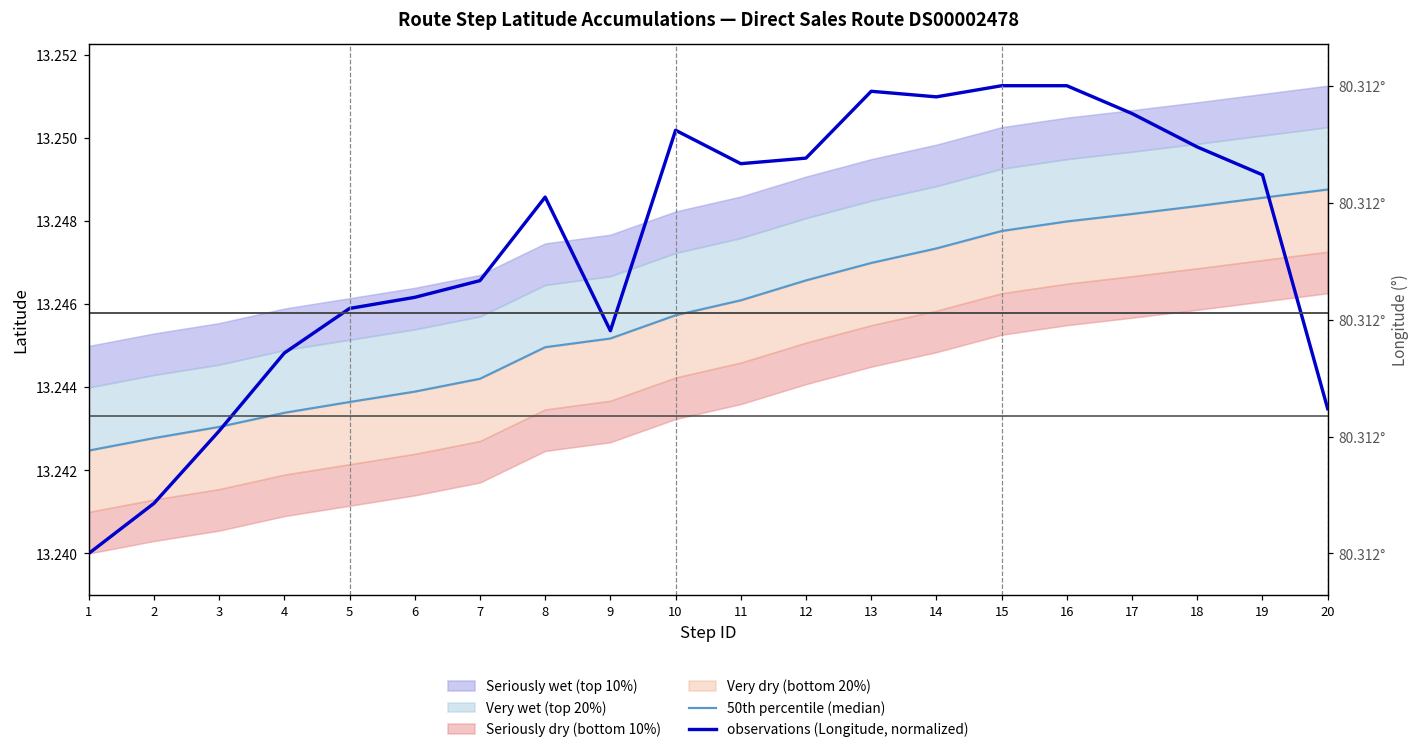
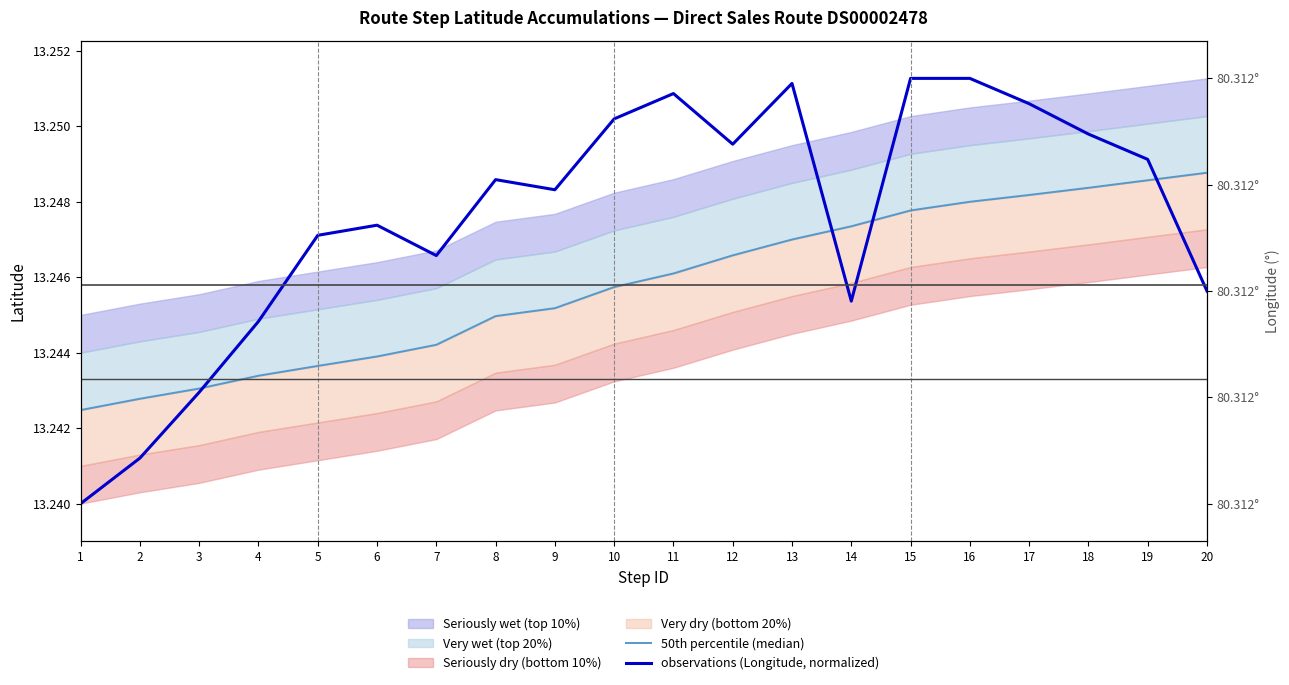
  {
    "observations (Longitude, normalized)": {
      "1": 13.2400,
      "2": 13.2412,
      "3": 13.2430,
      "4": 13.2448,
-     "5": 13.2459,
-     "6": 13.2462,
+     "5": 13.2471,
+     "6": 13.2474,
      "7": 13.2466,
      "8": 13.2486,
-     "9": 13.2454,
+     "9": 13.2483,
      "10": 13.2502,
-     "11": 13.2494,
+     "11": 13.2509,
      "12": 13.2495,
      "13": 13.2511,
-     "14": 13.2510,
+     "14": 13.2454,
      "15": 13.2513,
      "16": 13.2513,
      "17": 13.2506,
      "18": 13.2498,
      "19": 13.2491,
-     "20": 13.2435
+     "20": 13.2456
    }
  }
